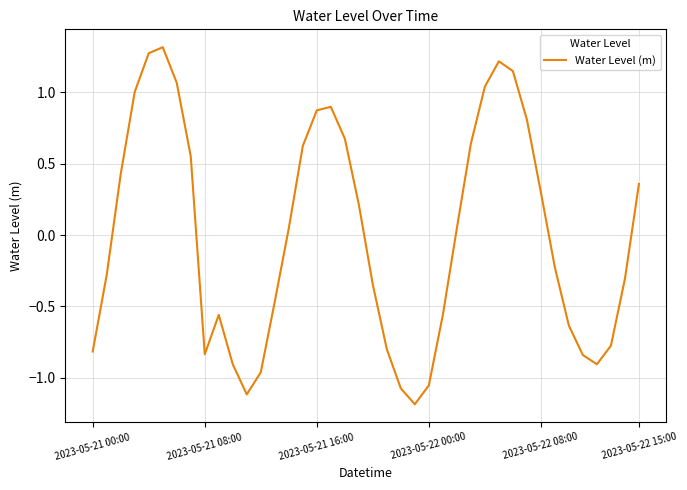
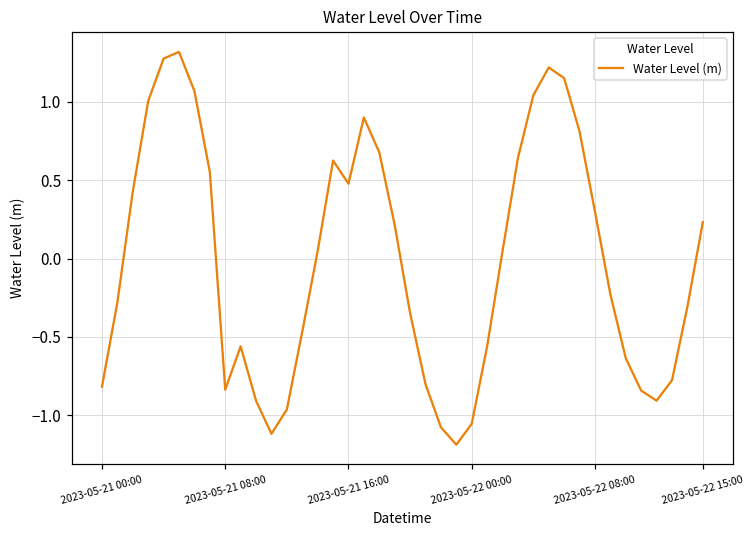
  {
    "2023-05-21 00:00": -0.82,
    "2023-05-21 08:00": -0.84,
-   "2023-05-21 16:00": 0.87,
+   "2023-05-21 16:00": 0.48,
    "2023-05-22 00:00": -1.05,
    "2023-05-22 08:00": 0.30,
-   "2023-05-22 15:00": 0.36
+   "2023-05-22 15:00": 0.23
  }
